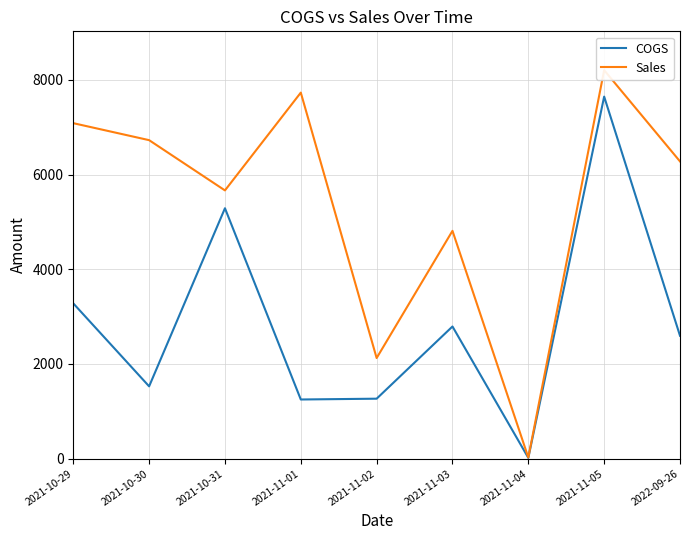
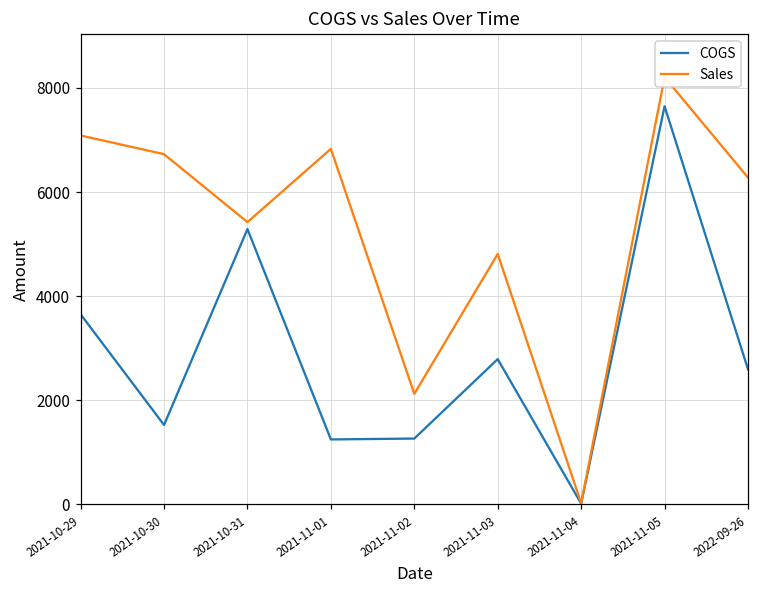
  {
    "COGS": {
-     "2021-10-29": 3300,
+     "2021-10-29": 3700,
      "2021-10-30": 1500,
      "2021-10-31": 5300,
      "2021-11-01": 1200,
      "2021-11-02": 1300,
      "2021-11-03": 2800,
      "2021-11-05": 7600,
      "2022-09-26": 2600
    },
    "Sales": {
      "2021-10-29": 7100,
      "2021-10-30": 6700,
-     "2021-10-31": 5700,
-     "2021-11-01": 7700,
+     "2021-10-31": 5400,
+     "2021-11-01": 6800,
      "2021-11-02": 2100,
      "2021-11-03": 4800,
      "2022-09-26": 6300
    }
  }
